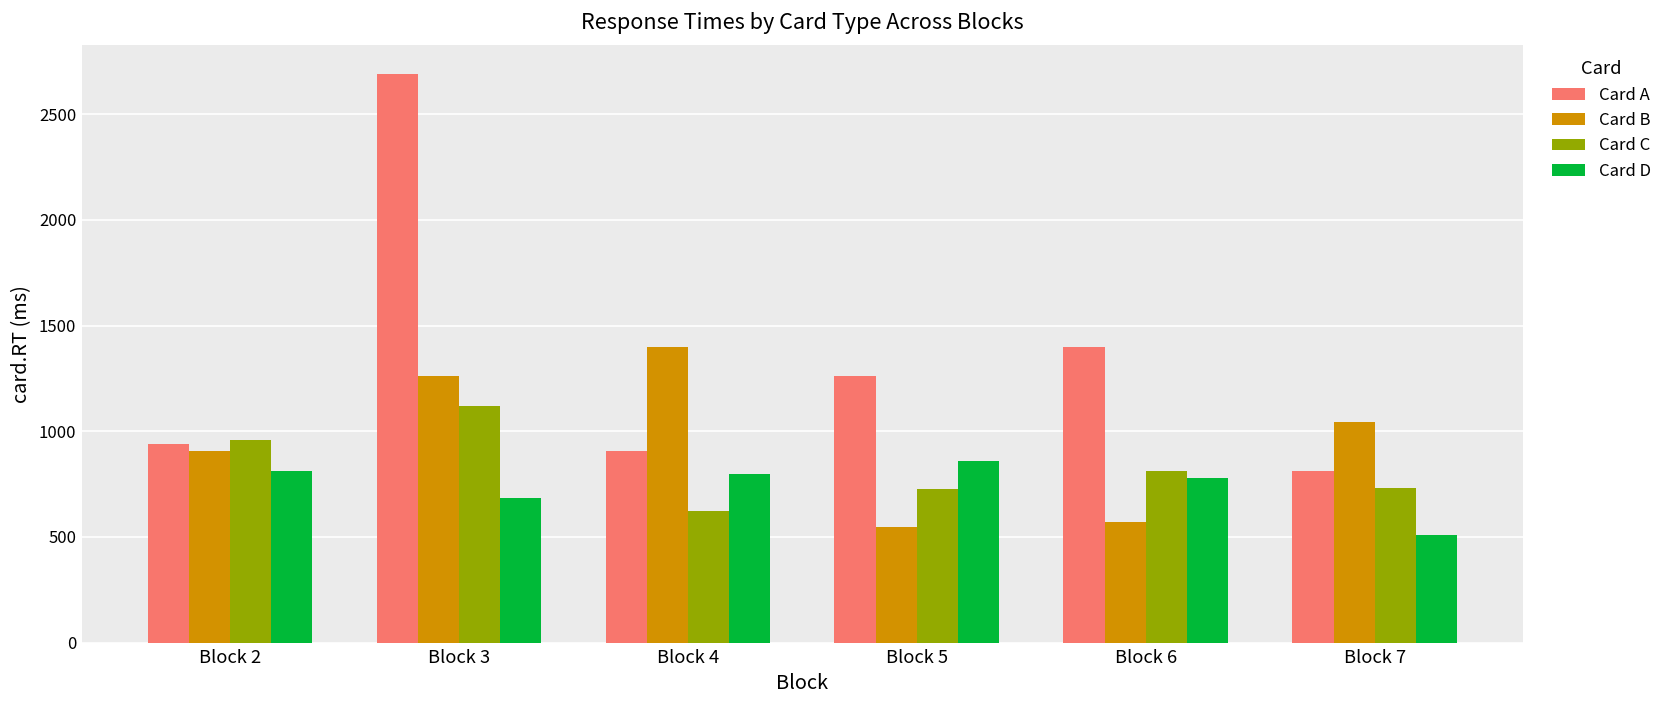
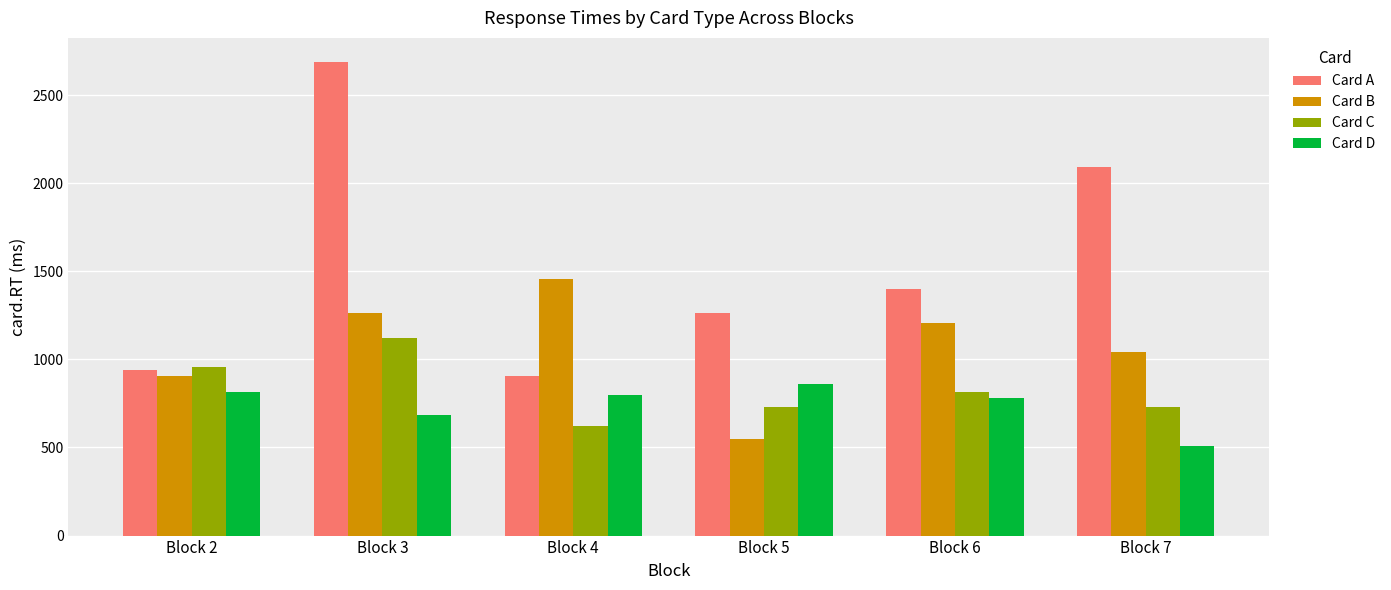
  {
    "Card A": {
      "Block 2": 940,
      "Block 3": 2690,
      "Block 4": 910,
      "Block 5": 1260,
      "Block 6": 1400,
-     "Block 7": 810
+     "Block 7": 2090
    },
    "Card B": {
      "Block 2": 910,
      "Block 3": 1260,
-     "Block 4": 1400,
+     "Block 4": 1460,
      "Block 5": 550,
-     "Block 6": 570,
+     "Block 6": 1200,
      "Block 7": 1040
    },
    "Card C": {
      "Block 2": 960,
      "Block 3": 1120,
      "Block 4": 620,
      "Block 5": 730,
      "Block 6": 810,
      "Block 7": 730
    },
    "Card D": {
      "Block 2": 810,
      "Block 3": 680,
      "Block 4": 800,
      "Block 5": 860,
      "Block 6": 780,
      "Block 7": 510
    }
  }
